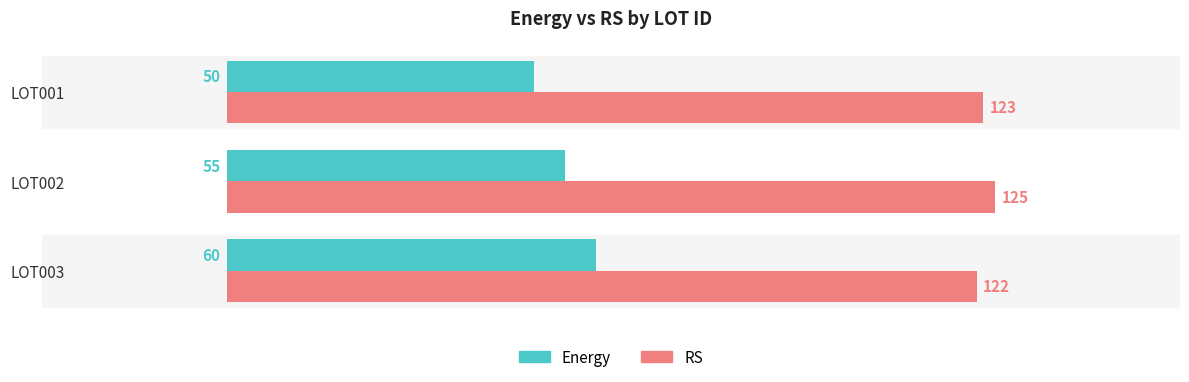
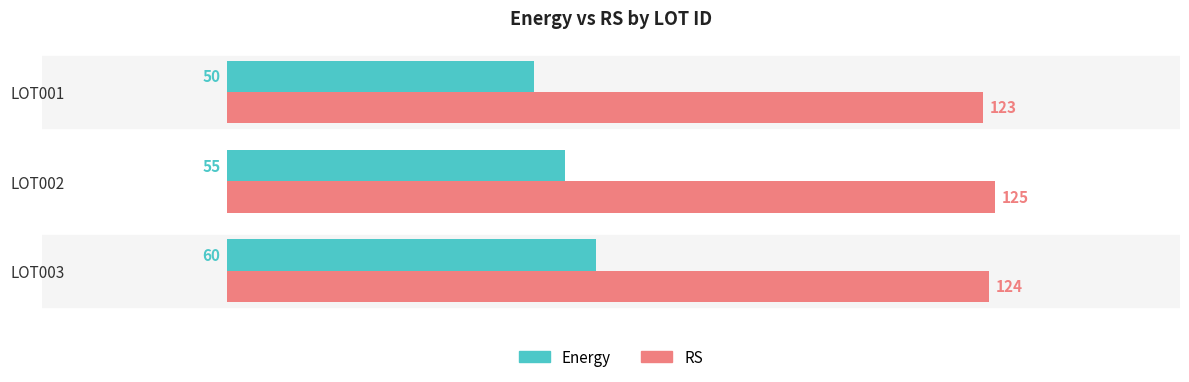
  {
    "RS": {
      "LOT001": 123,
      "LOT002": 125,
-     "LOT003": 122
+     "LOT003": 124
    }
  }
